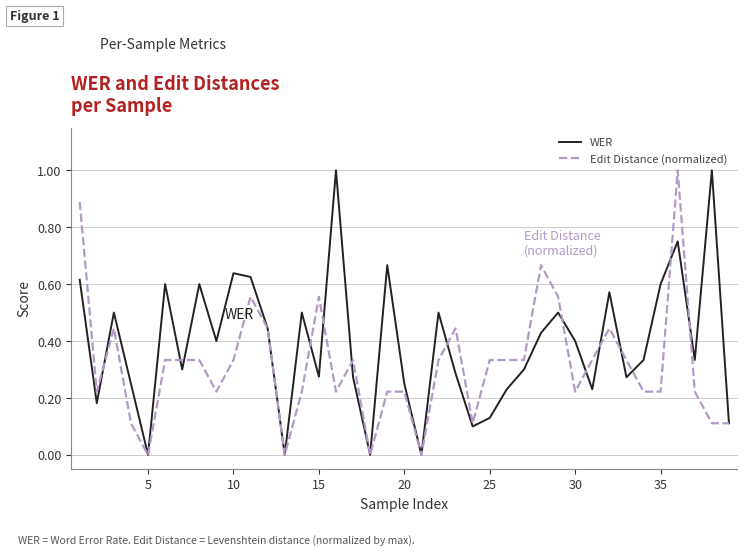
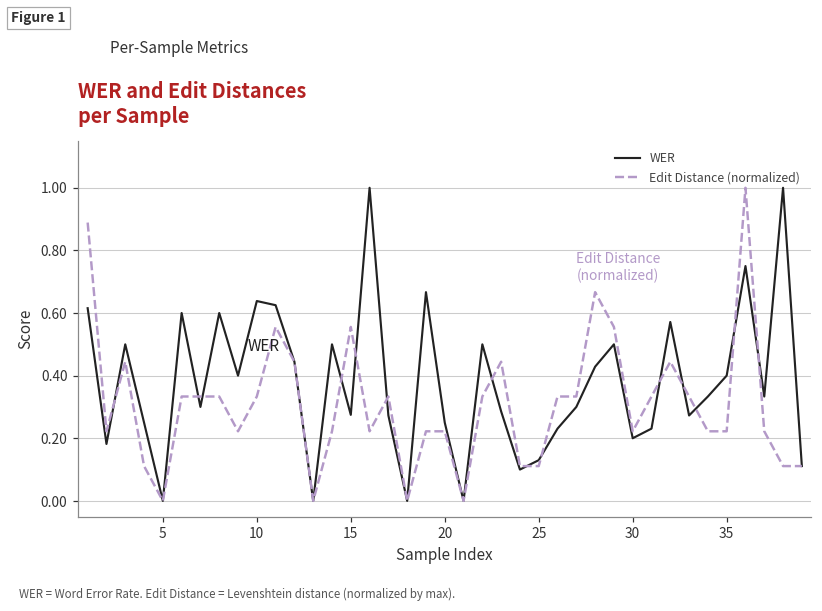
  {
    "WER": {
      "10": 0.64,
      "15": 0.27,
      "20": 0.25,
      "25": 0.13,
-     "30": 0.4,
-     "35": 0.6
+     "30": 0.2,
+     "35": 0.4
    },
    "Edit Distance (normalized)": {
      "10": 0.33,
      "15": 0.56,
      "20": 0.22,
-     "25": 0.33,
+     "25": 0.11,
      "30": 0.22,
      "35": 0.22
    }
  }
